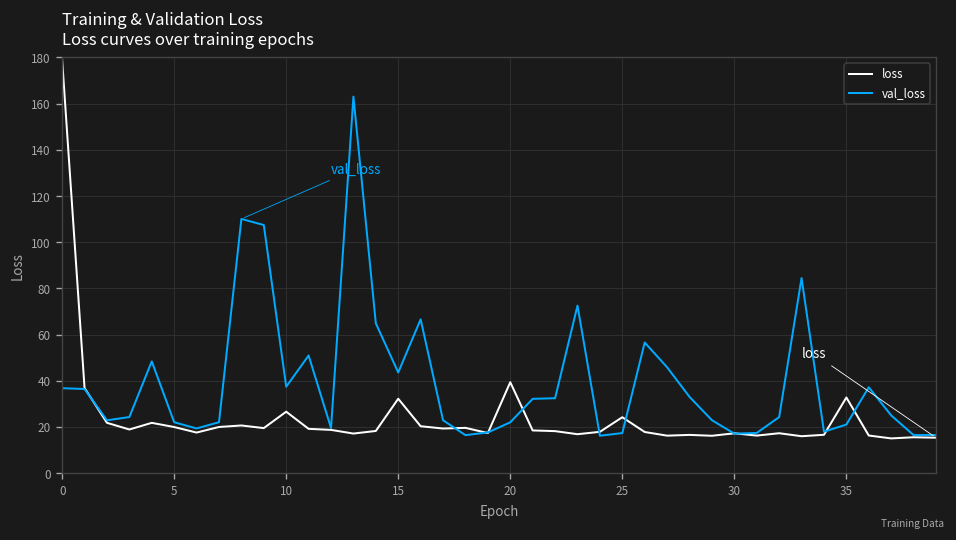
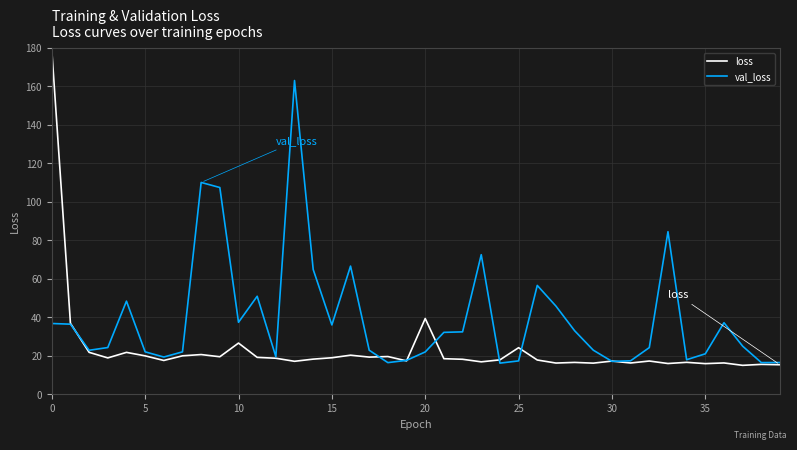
  {
    "loss": {
      "0": 179,
      "5": 20,
      "10": 27,
-     "15": 32,
+     "15": 19,
      "20": 39,
      "25": 24,
-     "35": 33
+     "35": 16
    },
    "val_loss": {
      "0": 37,
      "5": 22,
      "10": 37,
-     "15": 44,
+     "15": 36,
      "20": 22,
      "25": 17,
      "35": 21
    }
  }
